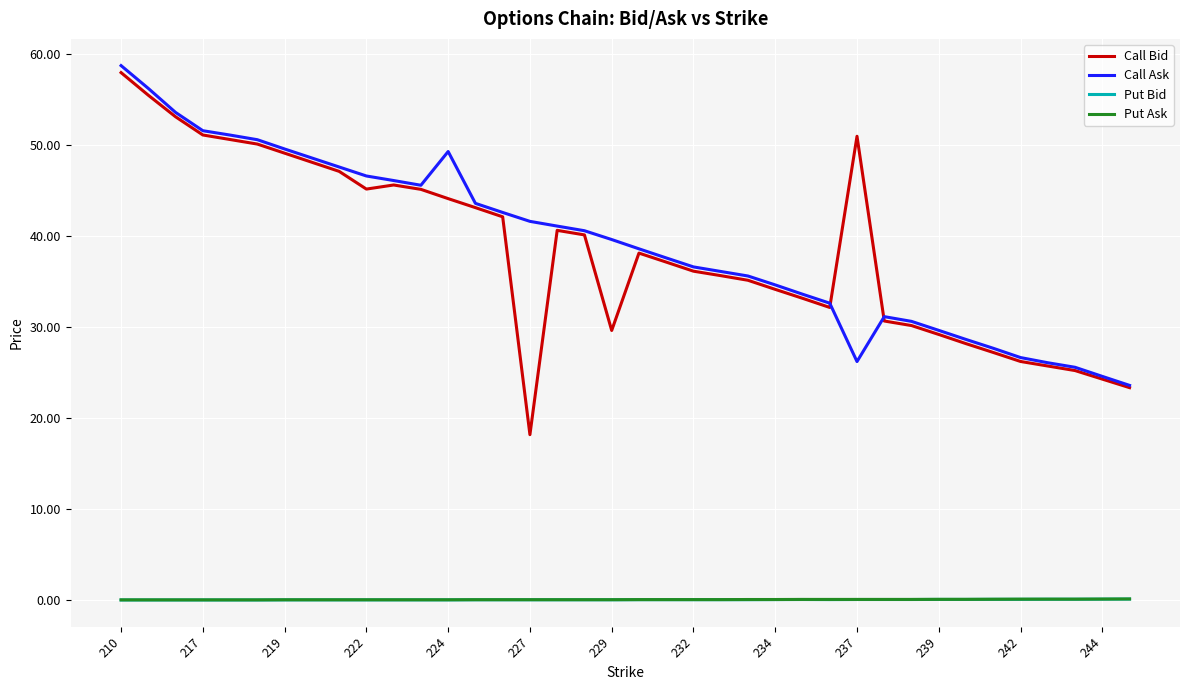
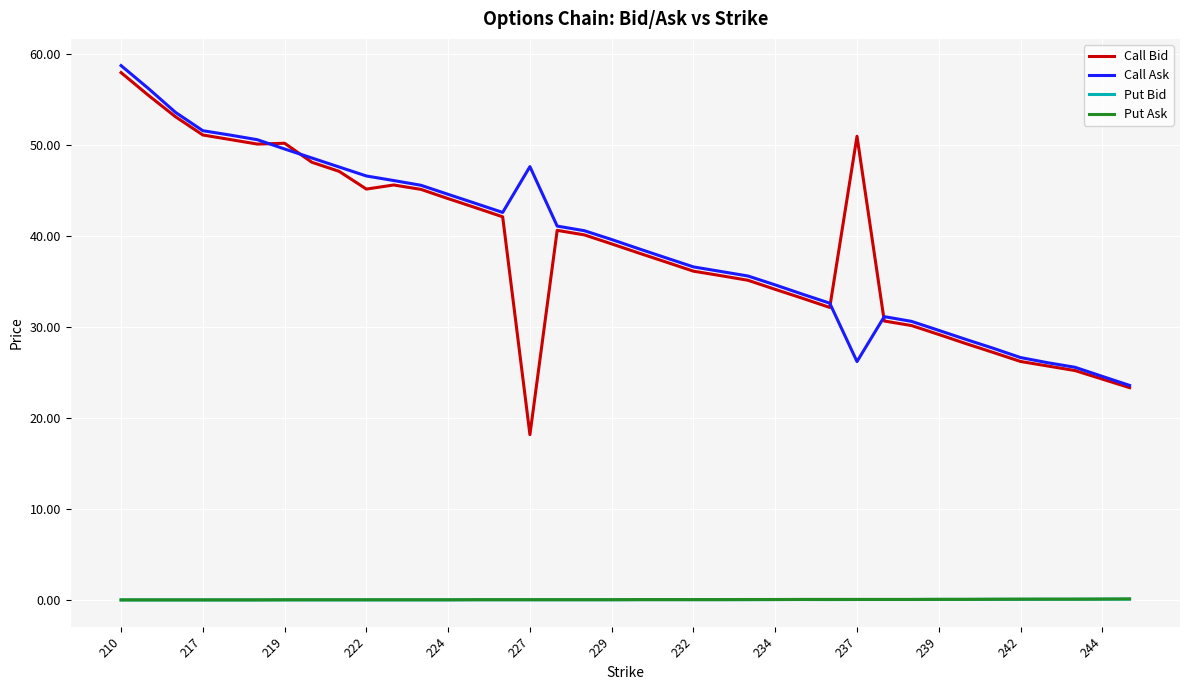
  {
    "Call Bid": {
      "210": 58,
      "217": 51,
-     "219": 49,
+     "219": 50,
      "222": 45,
      "224": 44,
      "227": 18,
-     "229": 30,
+     "229": 39,
      "232": 36,
      "234": 34,
      "237": 51,
      "239": 29,
      "242": 26,
      "244": 24
    },
    "Call Ask": {
      "210": 59,
      "217": 52,
      "219": 50,
      "222": 47,
-     "224": 49,
-     "227": 42,
+     "224": 45,
+     "227": 48,
      "229": 40,
      "232": 37,
      "234": 35,
      "237": 26,
      "239": 30,
      "242": 27,
      "244": 25
    }
  }
